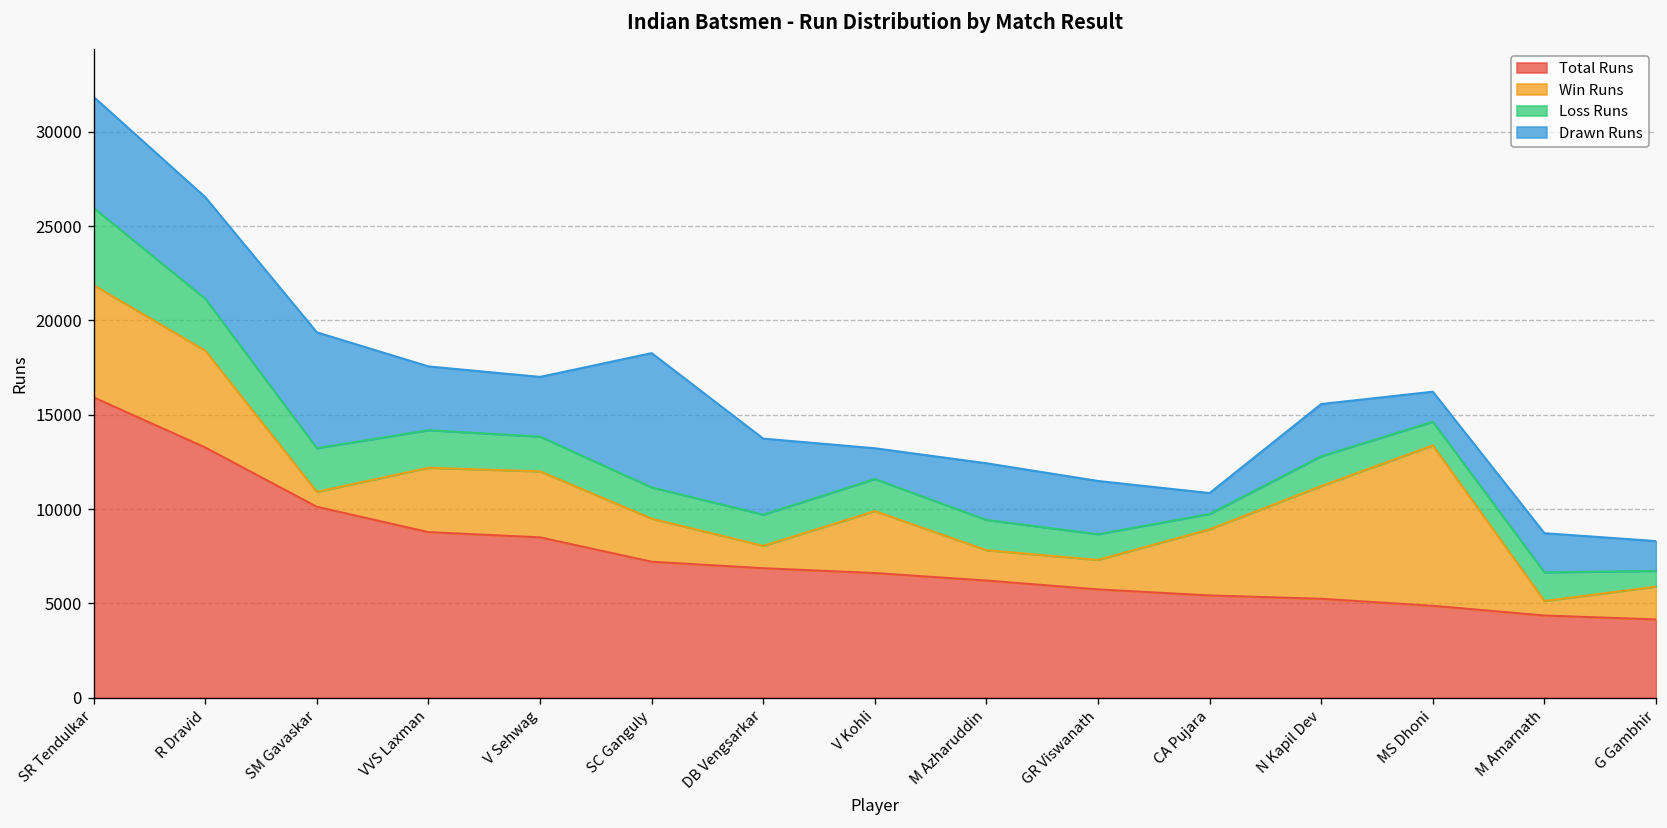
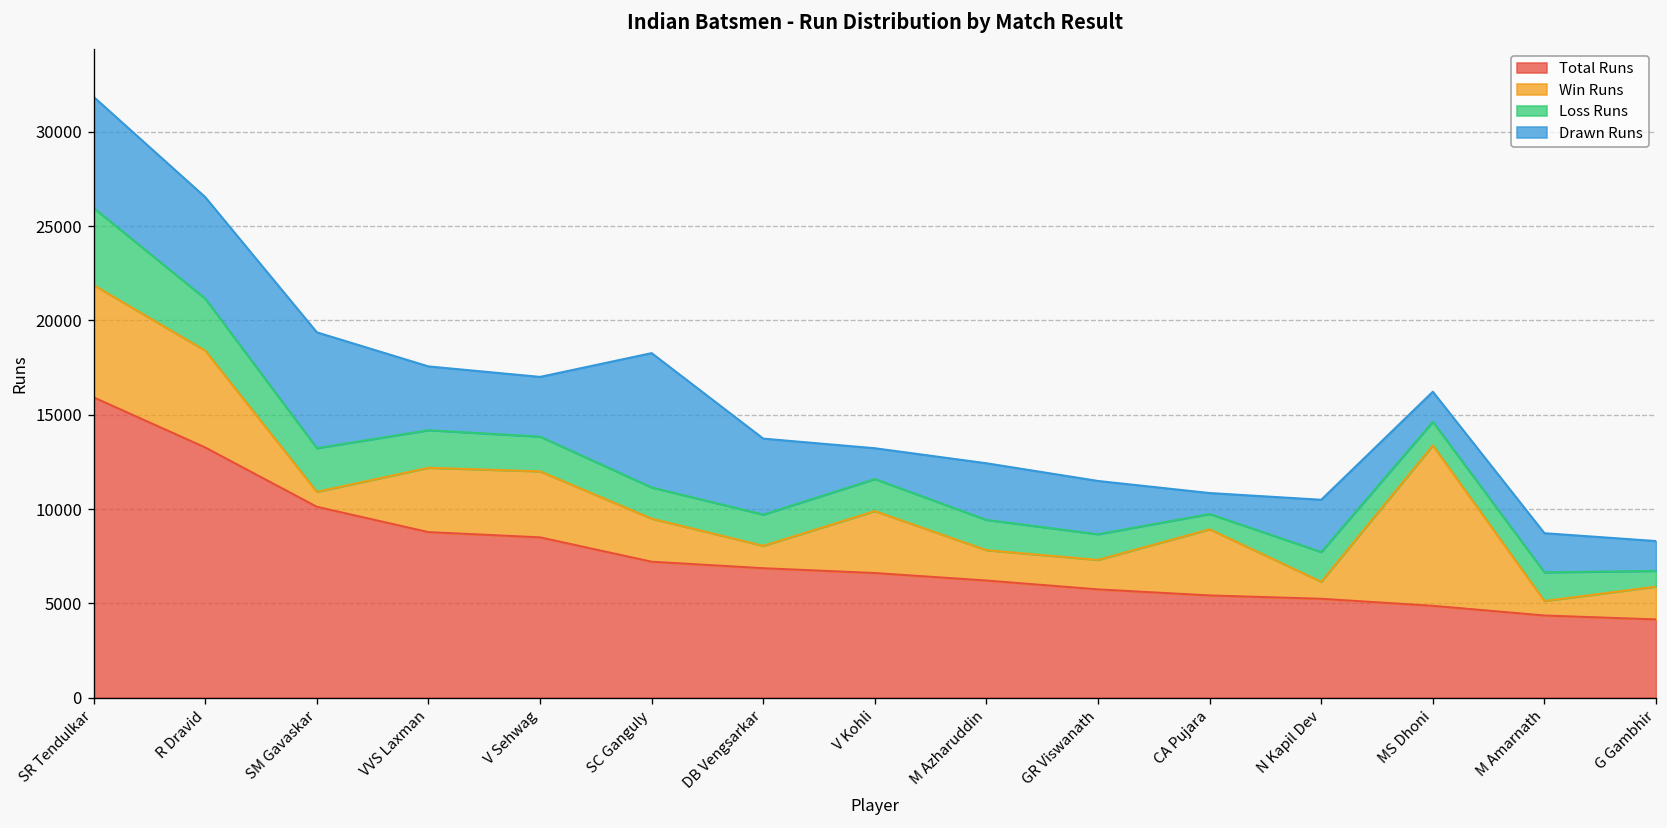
  {
    "Total Runs": {
      "SR Tendulkar": 15900,
      "R Dravid": 13300,
      "SM Gavaskar": 10100,
      "VVS Laxman": 8800,
      "V Sehwag": 8500,
      "SC Ganguly": 7200,
      "DB Vengsarkar": 6900,
      "V Kohli": 6600,
      "M Azharuddin": 6200,
      "GR Viswanath": 5700,
      "CA Pujara": 5400,
      "N Kapil Dev": 5200,
      "MS Dhoni": 4900,
      "M Amarnath": 4400,
      "G Gambhir": 4200
    },
    "Win Runs": {
      "SR Tendulkar": 5900,
      "R Dravid": 5100,
      "SM Gavaskar": 800,
      "VVS Laxman": 3400,
      "V Sehwag": 3500,
      "SC Ganguly": 2300,
      "DB Vengsarkar": 1200,
      "V Kohli": 3300,
      "M Azharuddin": 1600,
      "GR Viswanath": 1600,
      "CA Pujara": 3500,
-     "N Kapil Dev": 6000,
+     "N Kapil Dev": 900,
      "MS Dhoni": 8500,
      "M Amarnath": 800,
      "G Gambhir": 1700
    },
    "Loss Runs": {
      "SR Tendulkar": 4100,
      "R Dravid": 2800,
      "SM Gavaskar": 2300,
      "VVS Laxman": 2000,
      "V Sehwag": 1800,
      "SC Ganguly": 1700,
      "DB Vengsarkar": 1700,
      "V Kohli": 1700,
      "M Azharuddin": 1600,
      "GR Viswanath": 1400,
      "CA Pujara": 800,
      "N Kapil Dev": 1600,
      "MS Dhoni": 1300,
      "M Amarnath": 1500,
      "G Gambhir": 800
    },
    "Drawn Runs": {
      "SR Tendulkar": 5900,
      "R Dravid": 5400,
      "SM Gavaskar": 6100,
      "VVS Laxman": 3400,
      "V Sehwag": 3200,
      "SC Ganguly": 7100,
      "DB Vengsarkar": 4000,
      "V Kohli": 1600,
      "M Azharuddin": 3000,
      "GR Viswanath": 2800,
      "CA Pujara": 1100,
      "N Kapil Dev": 2800,
      "MS Dhoni": 1600,
      "M Amarnath": 2100,
      "G Gambhir": 1600
    }
  }
